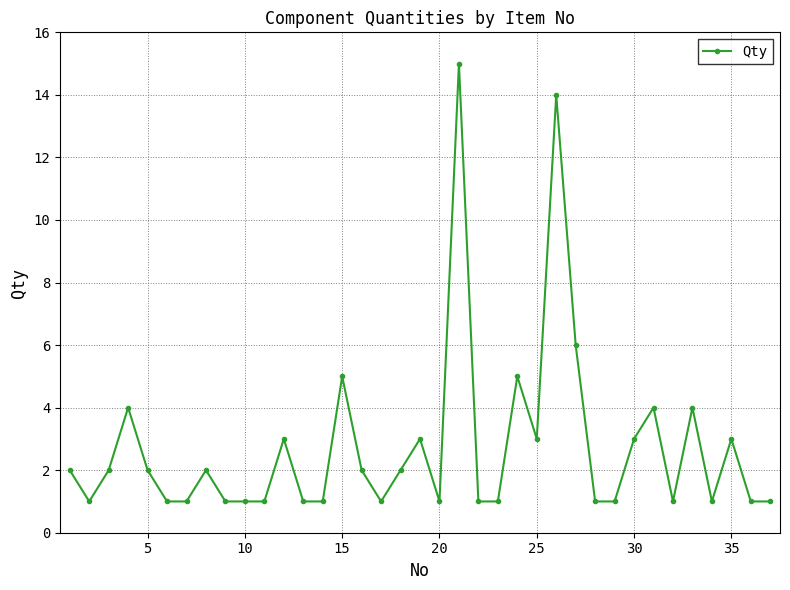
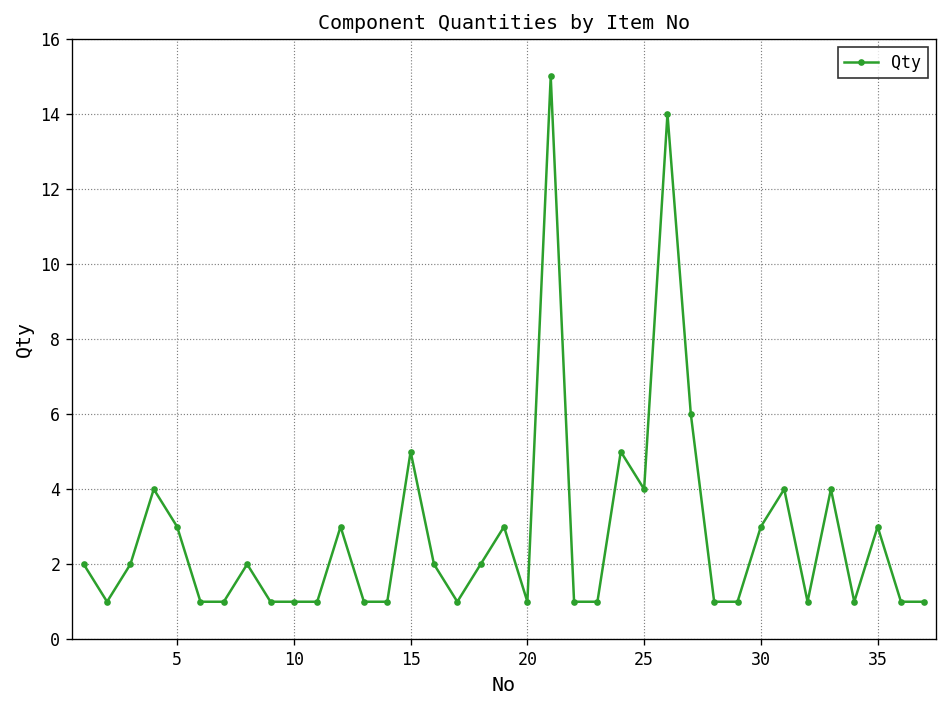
  {
-   "5": 2,
+   "5": 3,
    "10": 1,
    "15": 5,
    "20": 1,
-   "25": 3,
+   "25": 4,
    "30": 3,
    "35": 3
  }
